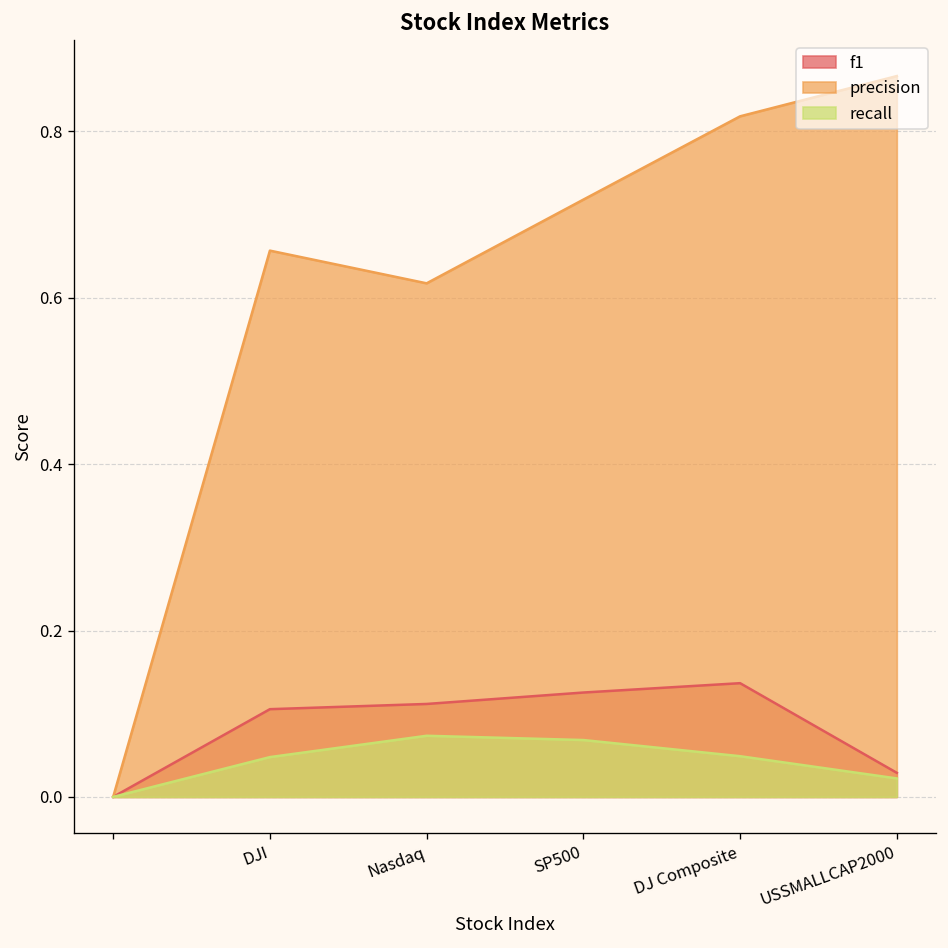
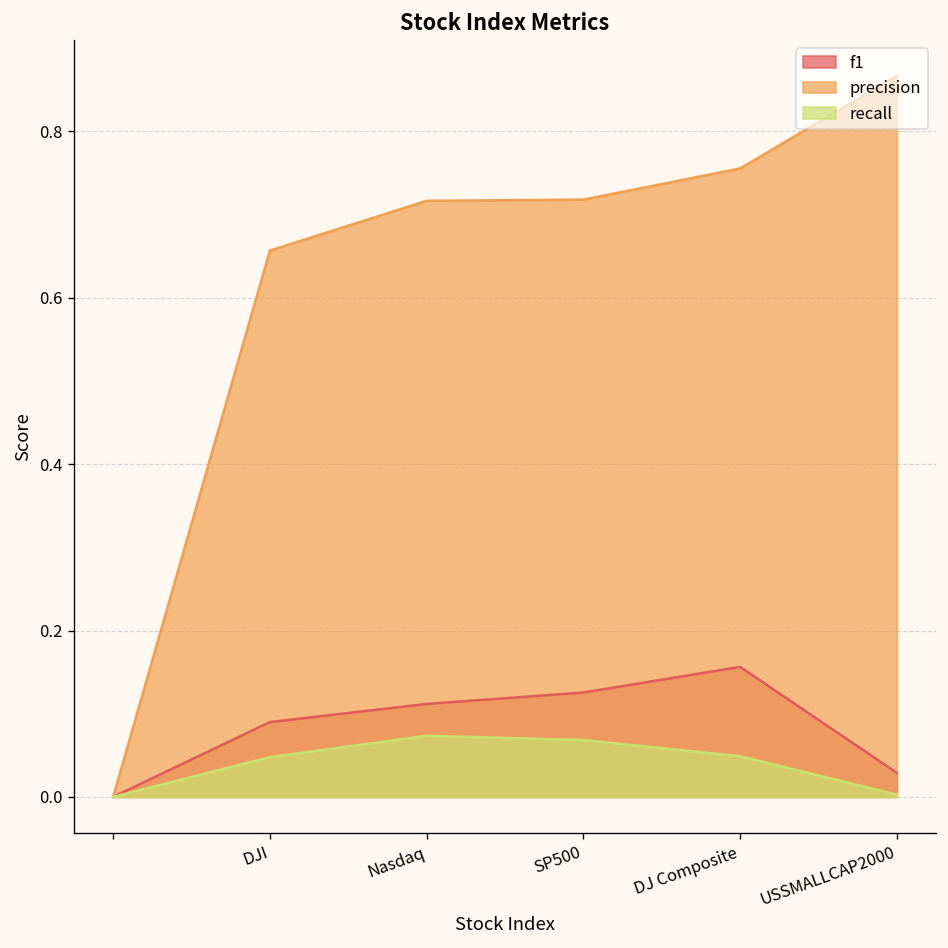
  {
    "f1": {
-     "DJI": 0.11,
+     "DJI": 0.09,
      "Nasdaq": 0.11,
      "SP500": 0.13,
-     "DJ Composite": 0.14,
+     "DJ Composite": 0.16,
      "USSMALLCAP2000": 0.03
    },
    "precision": {
      "DJI": 0.66,
-     "Nasdaq": 0.62,
+     "Nasdaq": 0.72,
      "SP500": 0.72,
-     "DJ Composite": 0.82
+     "DJ Composite": 0.76
    },
    "recall": {
      "DJI": 0.05,
      "Nasdaq": 0.07,
      "SP500": 0.07,
      "DJ Composite": 0.05,
-     "USSMALLCAP2000": 0.02
+     "USSMALLCAP2000": 0.00
    }
  }
